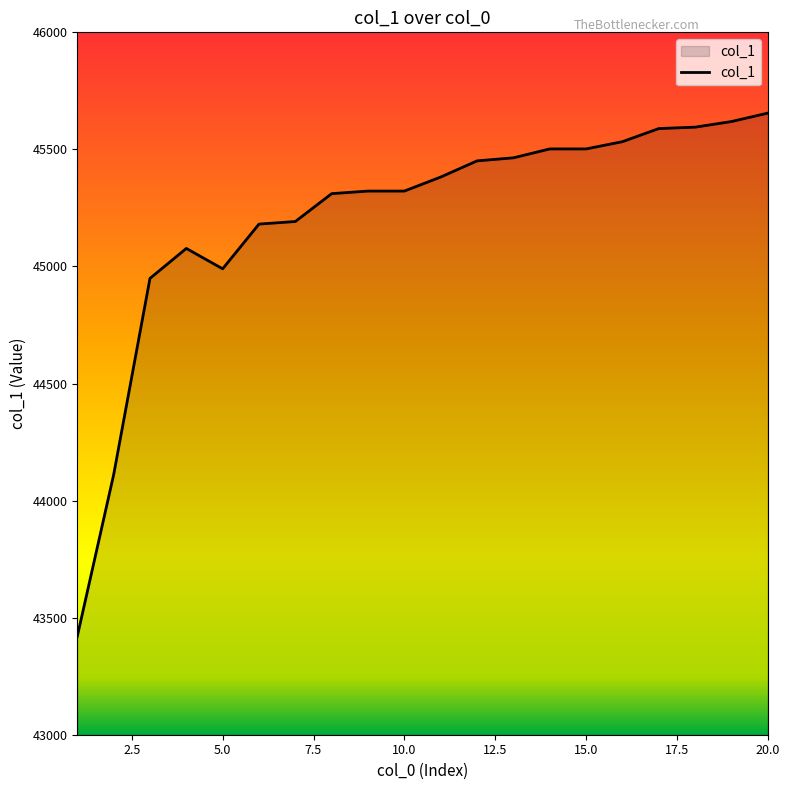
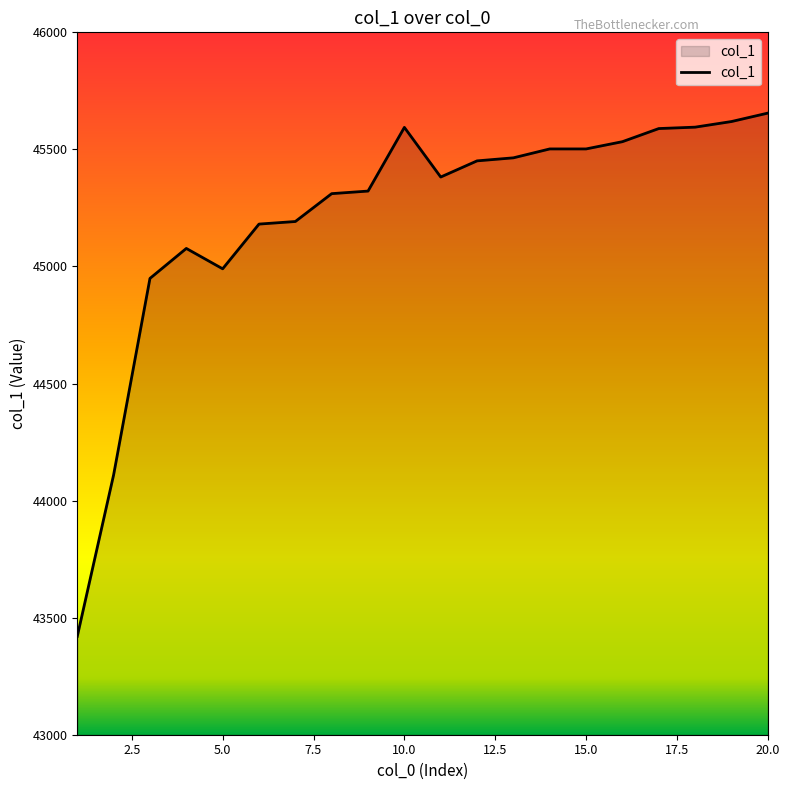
  {
    "5.0": 44990,
-   "10.0": 45320,
+   "10.0": 45590,
    "15.0": 45500,
    "20.0": 45660
  }
